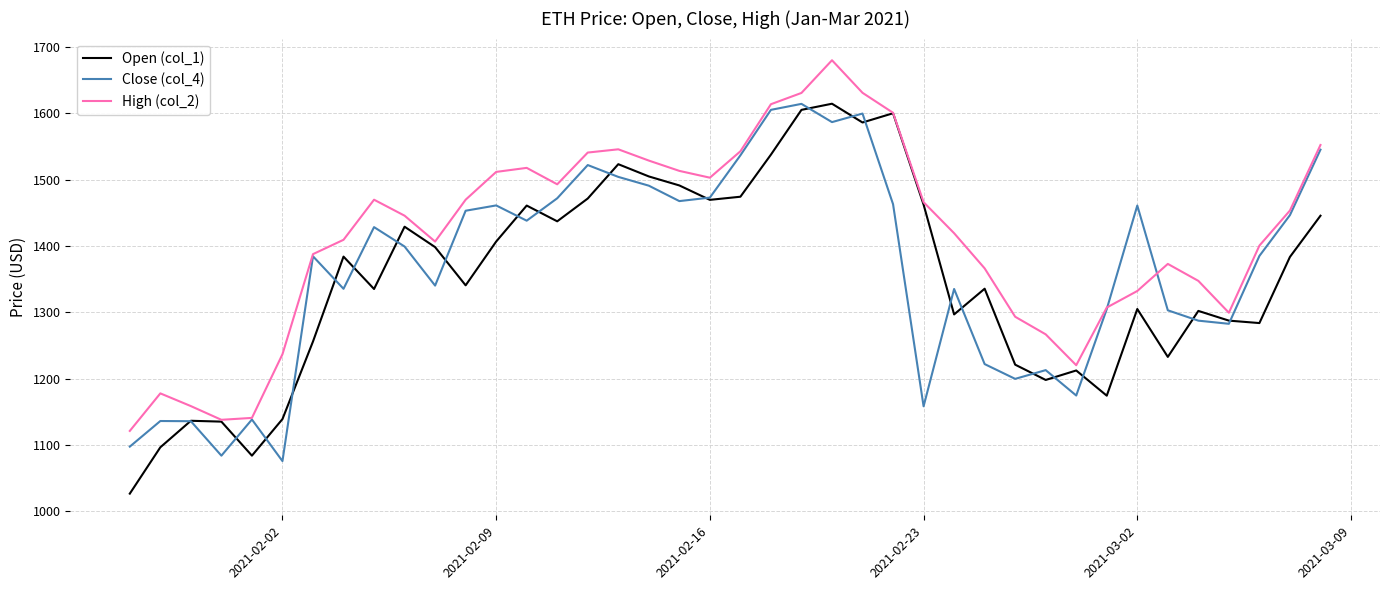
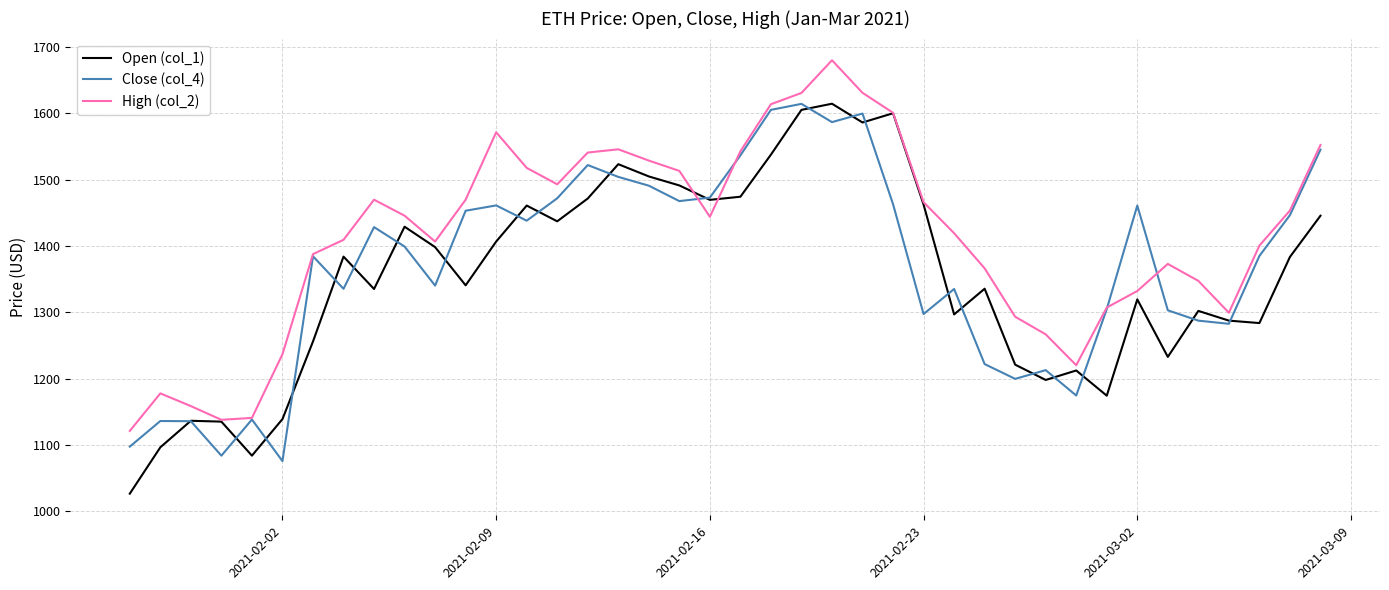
  {
    "Open (col_1)": {
      "2021-02-02": 1140,
      "2021-02-09": 1410,
-     "2021-03-02": 1310
+     "2021-03-02": 1320
    },
    "Close (col_4)": {
      "2021-02-02": 1080,
      "2021-02-09": 1460,
-     "2021-02-23": 1160,
+     "2021-02-23": 1300,
      "2021-03-02": 1460
    },
    "High (col_2)": {
      "2021-02-02": 1240,
-     "2021-02-09": 1510,
-     "2021-02-16": 1500,
+     "2021-02-09": 1570,
+     "2021-02-16": 1440,
      "2021-03-02": 1330
    }
  }
